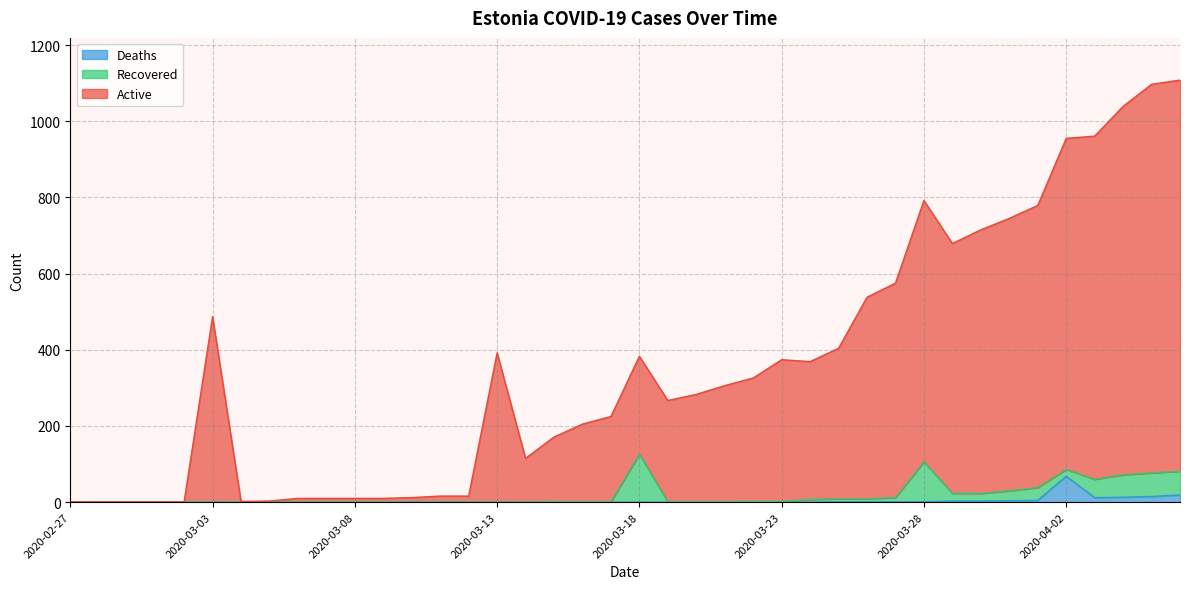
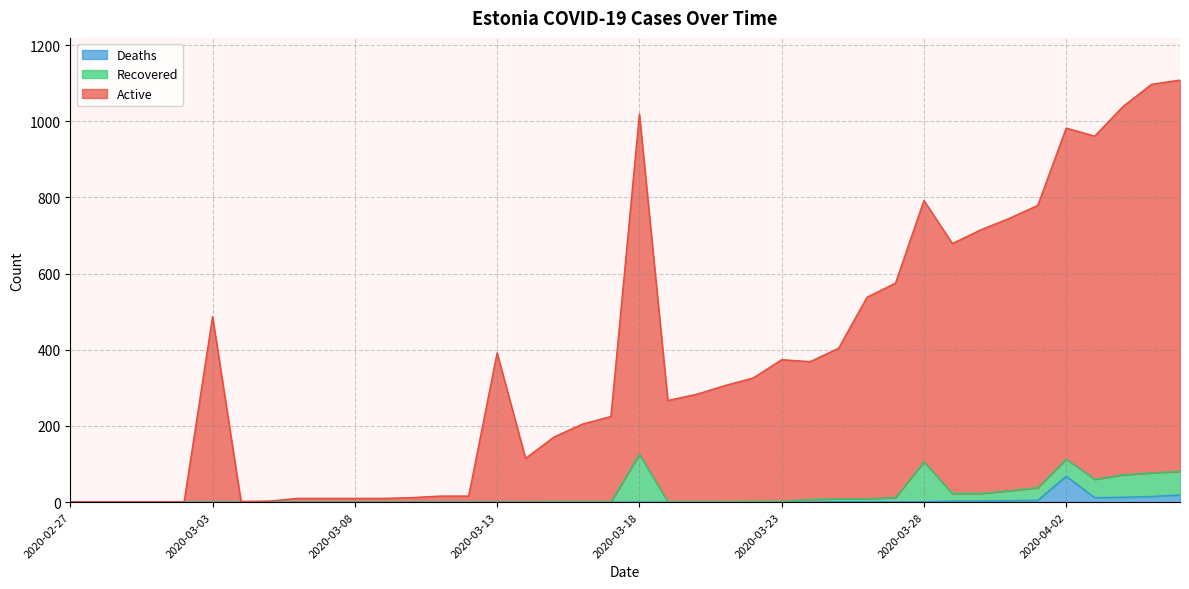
  {
    "Deaths": {
      "2020-03-18": 0,
      "2020-03-28": 0,
      "2020-04-02": 70
    },
    "Recovered": {
      "2020-03-18": 130,
      "2020-03-28": 110,
-     "2020-04-02": 20
+     "2020-04-02": 50
    },
    "Active": {
      "2020-03-03": 490,
      "2020-03-08": 10,
      "2020-03-13": 390,
-     "2020-03-18": 260,
+     "2020-03-18": 890,
      "2020-03-23": 370,
      "2020-03-28": 690,
      "2020-04-02": 870
    }
  }
